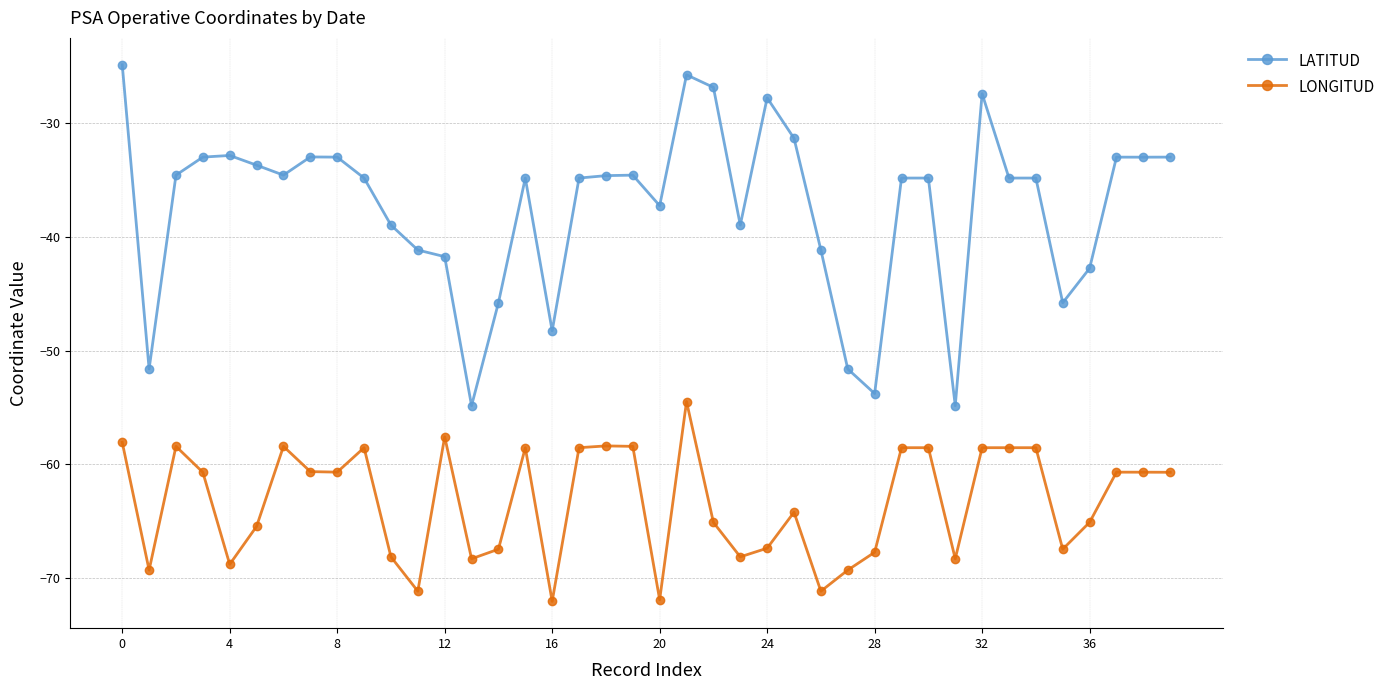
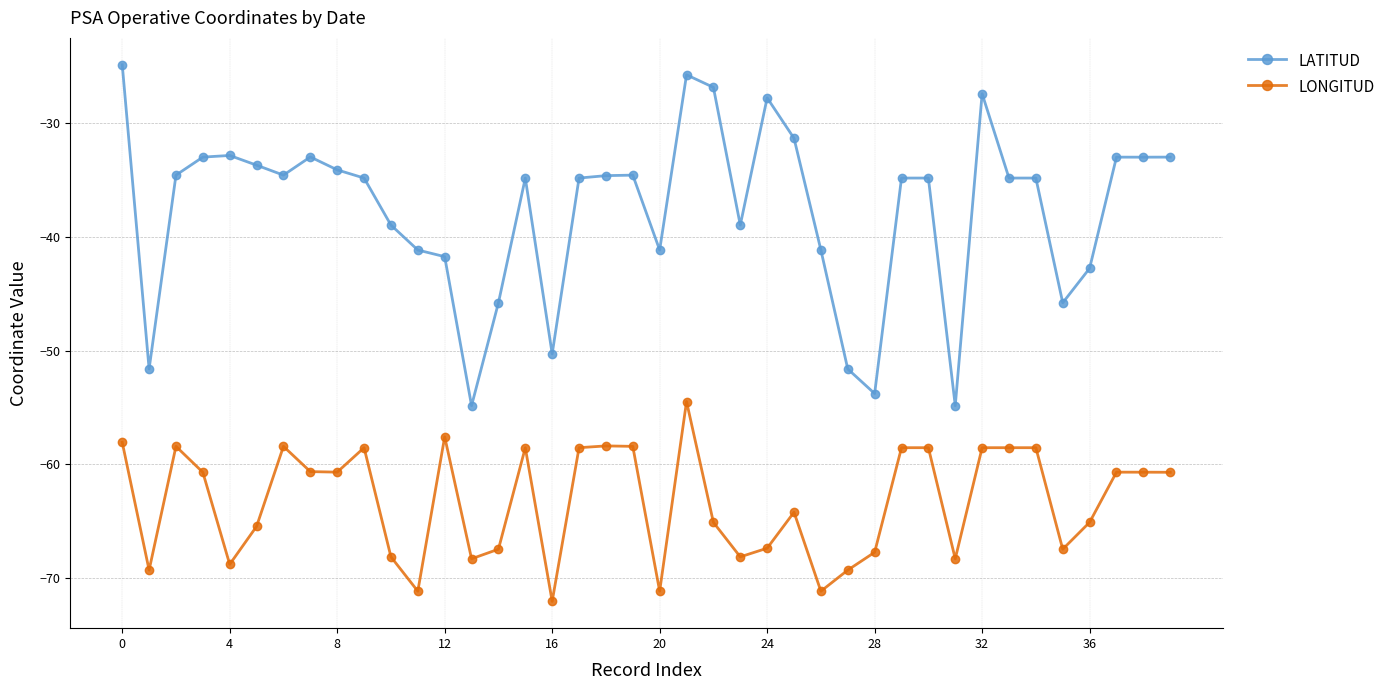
  {
    "LATITUD": {
      "0": -24.8,
      "4": -32.8,
-     "8": -33.0,
+     "8": -34.1,
      "12": -41.7,
-     "16": -48.3,
-     "20": -37.2,
+     "16": -50.3,
+     "20": -41.1,
      "24": -27.8,
      "28": -53.8,
      "32": -27.4,
      "36": -42.8
    },
    "LONGITUD": {
      "0": -58.1,
      "4": -68.8,
      "8": -60.7,
      "12": -57.6,
      "16": -72.1,
-     "20": -71.9,
+     "20": -71.2,
      "24": -67.4,
      "28": -67.7,
      "32": -58.5,
      "36": -65.1
    }
  }
